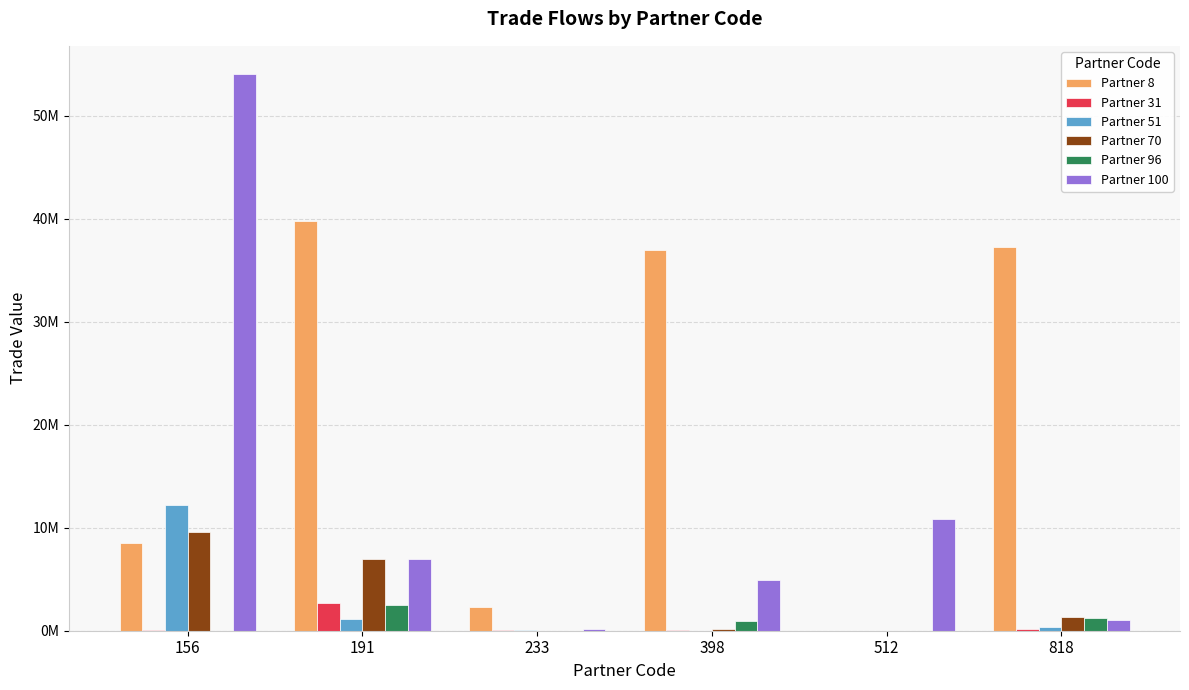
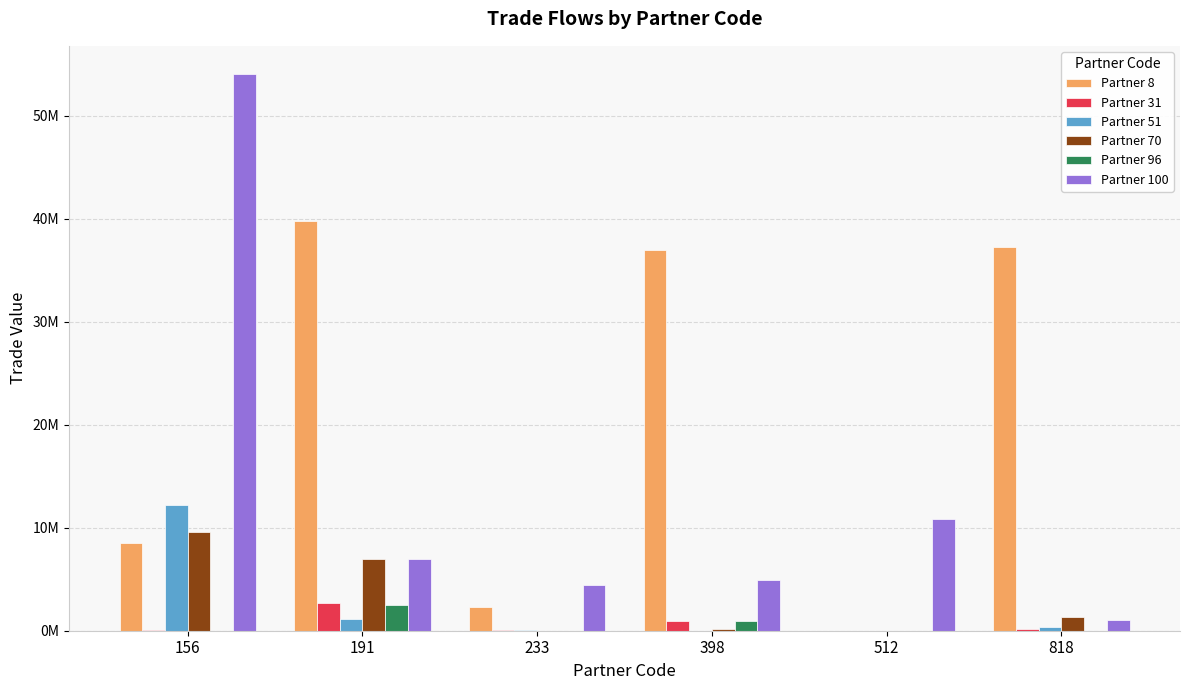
  {
    "Partner 8": {
      "156": 8600000,
      "191": 39800000,
      "233": 2300000,
      "398": 37000000,
      "818": 37300000
    },
    "Partner 31": {
      "191": 2700000,
-     "398": 100000,
+     "398": 1000000,
      "512": 0
    },
    "Partner 51": {
      "156": 12200000,
      "191": 1100000,
      "512": 0,
      "818": 300000
    },
    "Partner 70": {
      "156": 9600000,
      "191": 6900000,
      "818": 1300000
    },
    "Partner 96": {
      "191": 2500000,
      "233": 0,
      "398": 900000,
      "512": 0,
-     "818": 1200000
+     "818": 0
    },
    "Partner 100": {
      "156": 54100000,
      "191": 7000000,
-     "233": 200000,
+     "233": 4400000,
      "398": 4900000,
      "512": 10900000,
      "818": 1000000
    }
  }
